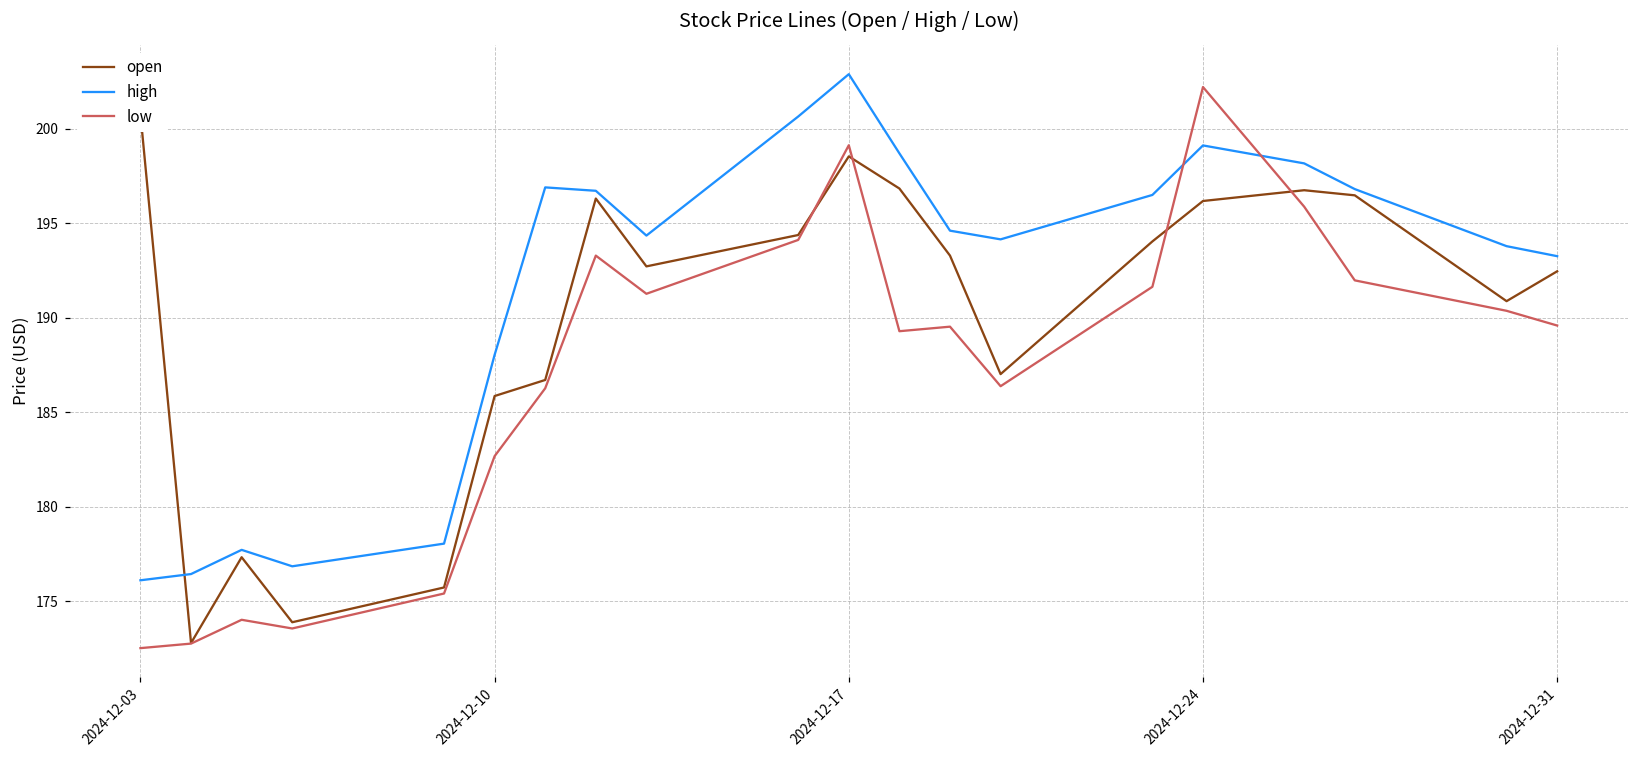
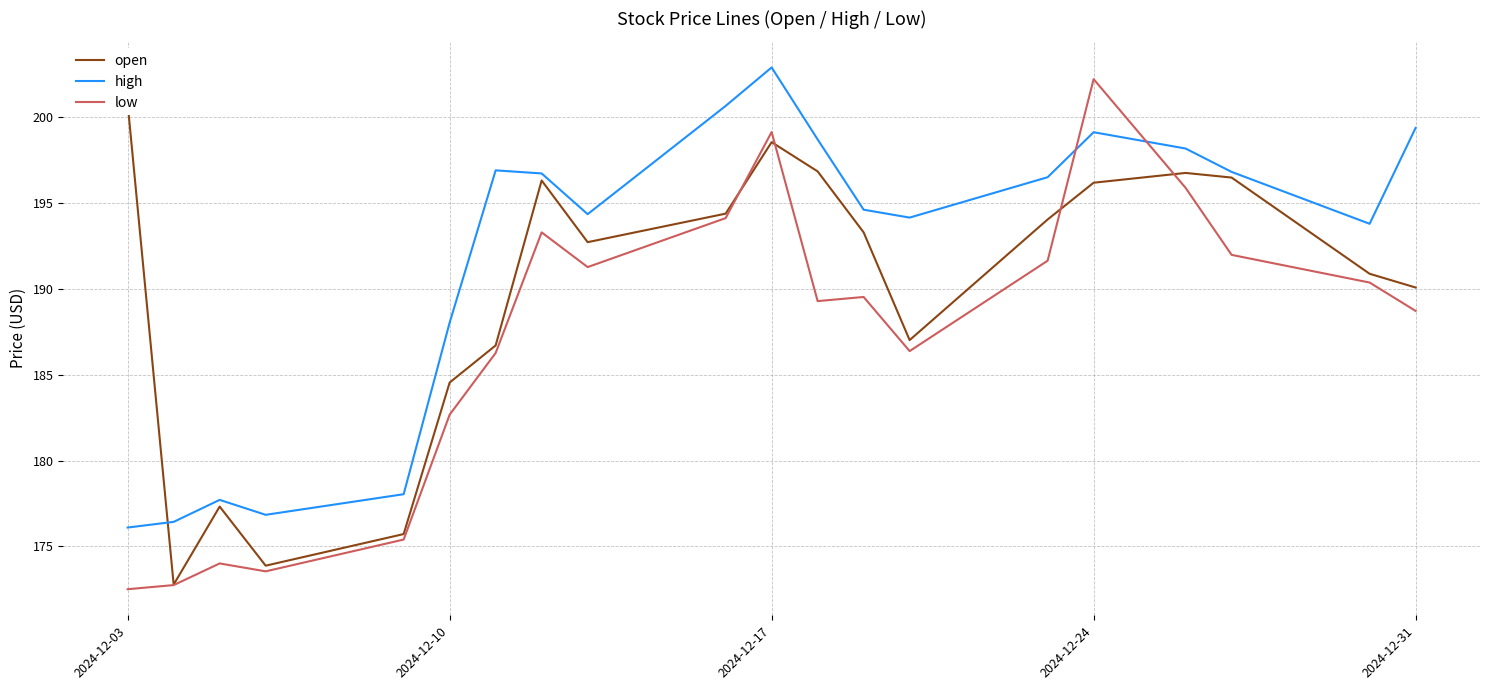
  {
    "open": {
-     "2024-12-10": 185.9,
+     "2024-12-10": 184.5,
      "2024-12-17": 198.5,
      "2024-12-24": 196.2,
-     "2024-12-31": 192.5
+     "2024-12-31": 190.1
    },
    "high": {
      "2024-12-03": 176.1,
      "2024-12-10": 188.0,
      "2024-12-17": 202.9,
      "2024-12-24": 199.1,
-     "2024-12-31": 193.3
+     "2024-12-31": 199.4
    },
    "low": {
      "2024-12-03": 172.5,
      "2024-12-10": 182.7,
      "2024-12-17": 199.1,
      "2024-12-24": 202.2,
-     "2024-12-31": 189.6
+     "2024-12-31": 188.7
    }
  }
